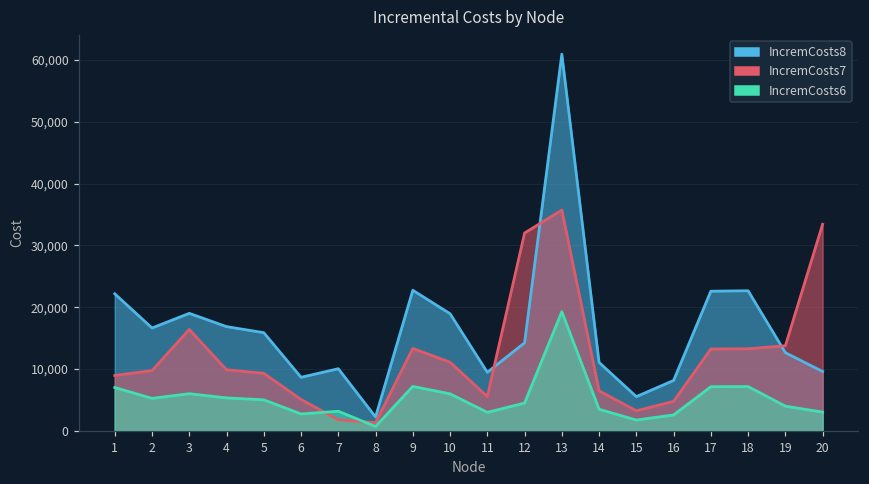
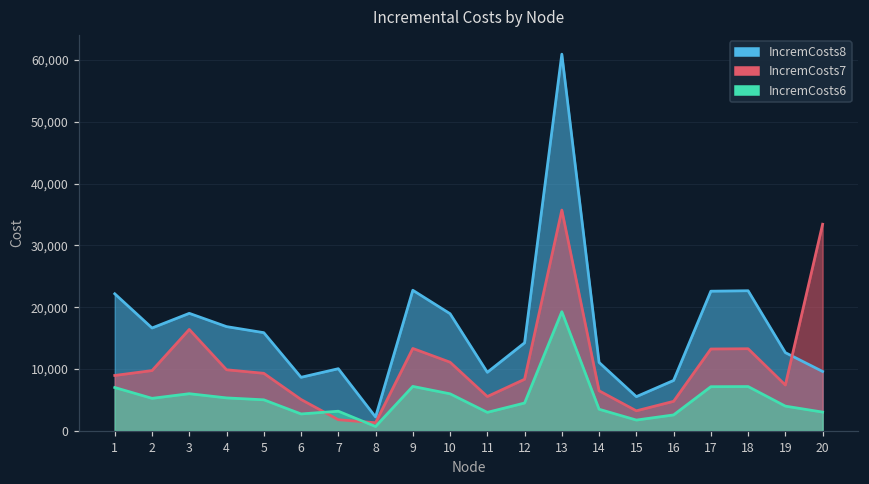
  {
    "IncremCosts7": {
      "1": "9,000",
      "2": "10,000",
      "3": "16,000",
      "4": "10,000",
      "5": "9,000",
      "6": "5,000",
      "7": "2,000",
      "8": "1,000",
      "9": "13,000",
      "10": "11,000",
      "11": "6,000",
-     "12": "32,000",
+     "12": "8,000",
      "13": "36,000",
      "14": "6,000",
      "15": "3,000",
      "16": "5,000",
      "17": "13,000",
      "18": "13,000",
-     "19": "14,000",
+     "19": "7,000",
      "20": "33,000"
    }
  }
